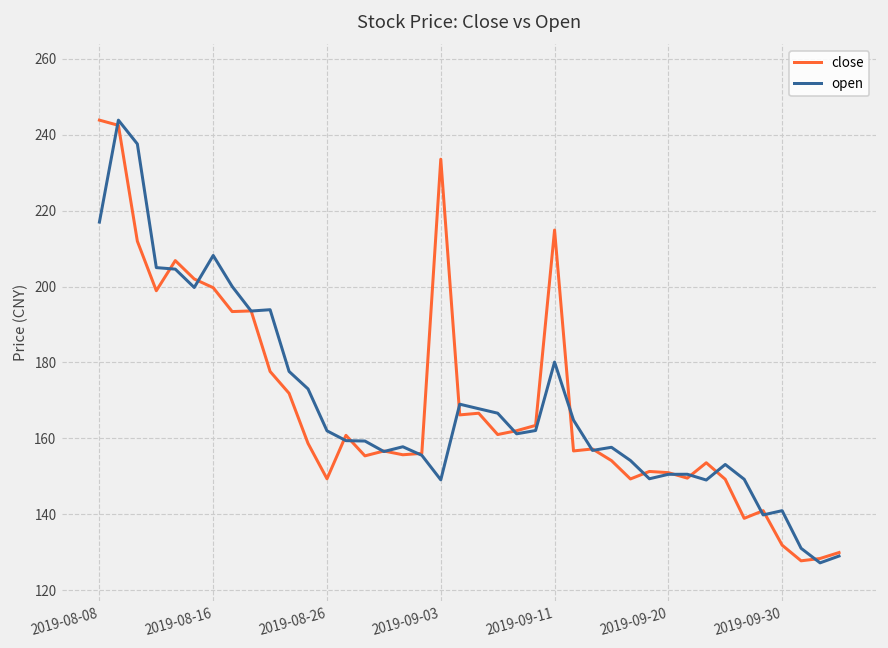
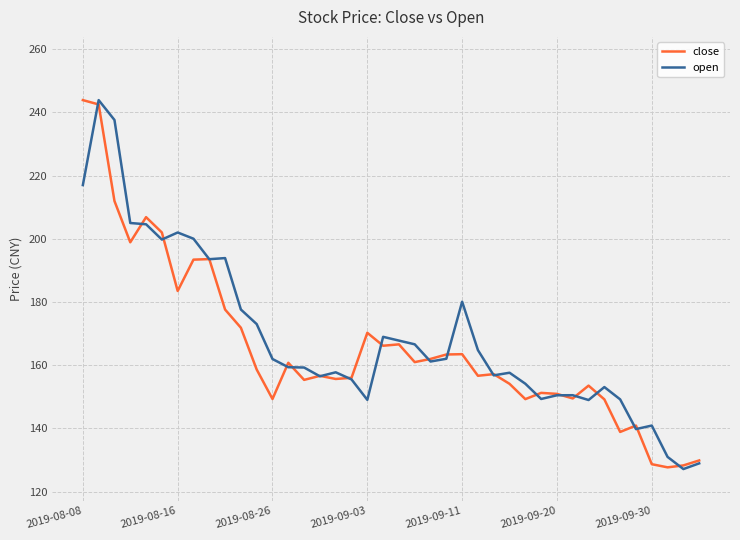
  {
    "close": {
      "2019-08-08": 244,
-     "2019-08-16": 200,
+     "2019-08-16": 184,
      "2019-08-26": 149,
-     "2019-09-03": 234,
-     "2019-09-11": 215,
-     "2019-09-30": 132
+     "2019-09-03": 170,
+     "2019-09-11": 164,
+     "2019-09-30": 129
    },
    "open": {
      "2019-08-08": 217,
-     "2019-08-16": 208,
+     "2019-08-16": 202,
      "2019-08-26": 162,
      "2019-09-03": 149,
      "2019-09-11": 180,
      "2019-09-30": 141
    }
  }
